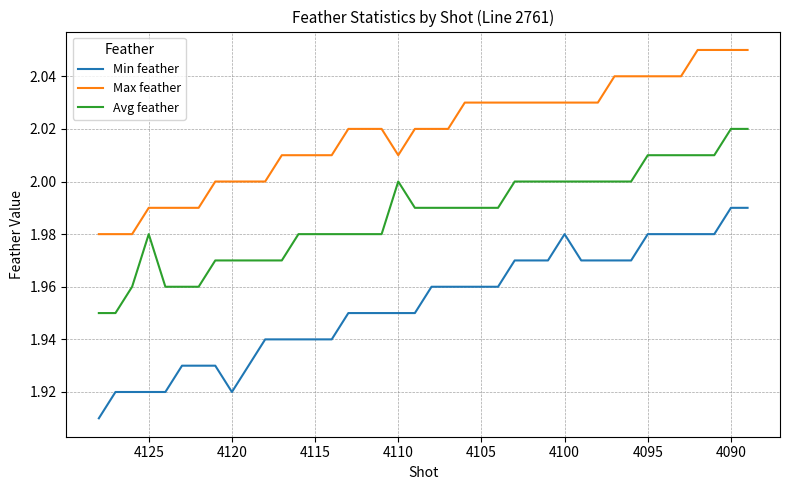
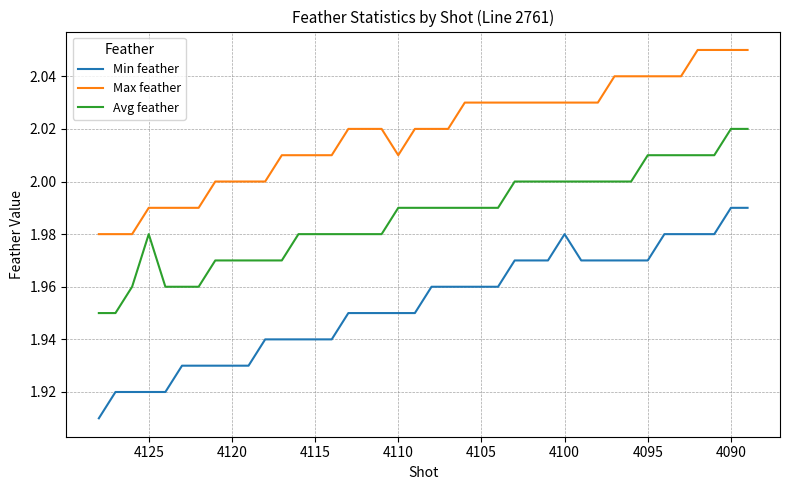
  {
    "Min feather": {
      "4125": 1.92,
-     "4120": 1.92,
+     "4120": 1.93,
      "4115": 1.94,
      "4110": 1.95,
      "4105": 1.96,
      "4100": 1.98,
-     "4095": 1.98,
+     "4095": 1.97,
      "4090": 1.99
    },
    "Max feather": {
      "4125": 1.99,
      "4120": 2.00,
      "4115": 2.01,
      "4110": 2.01,
      "4105": 2.03,
      "4100": 2.03,
      "4095": 2.04,
      "4090": 2.05
    },
    "Avg feather": {
      "4125": 1.98,
      "4120": 1.97,
      "4115": 1.98,
-     "4110": 2.00,
+     "4110": 1.99,
      "4105": 1.99,
      "4100": 2.00,
      "4095": 2.01,
      "4090": 2.02
    }
  }
